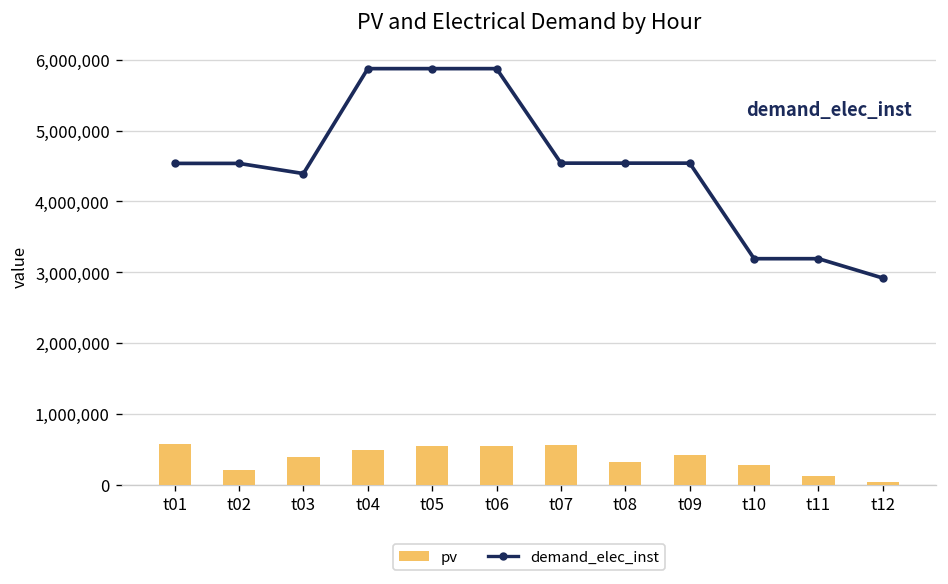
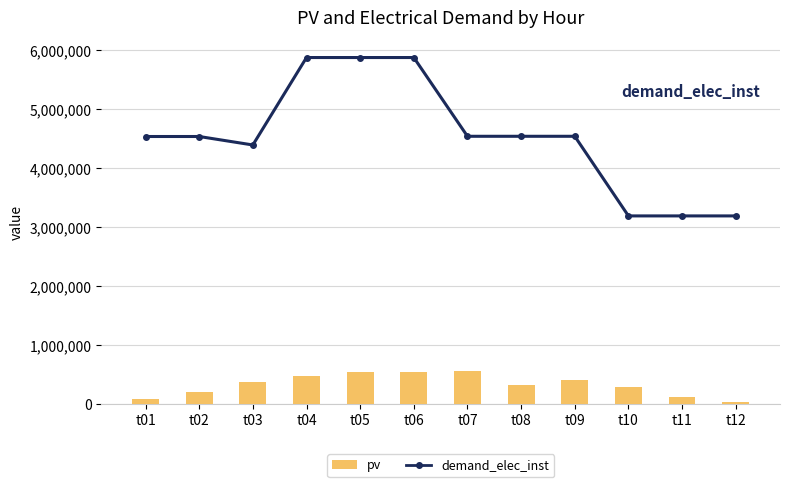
  {
    "demand_elec_inst": {
      "t01": "4,500,000",
      "t02": "4,500,000",
      "t03": "4,400,000",
      "t04": "5,900,000",
      "t05": "5,900,000",
      "t06": "5,900,000",
      "t07": "4,500,000",
      "t08": "4,500,000",
      "t09": "4,500,000",
      "t10": "3,200,000",
      "t11": "3,200,000",
-     "t12": "2,900,000"
+     "t12": "3,200,000"
    },
    "pv": {
-     "t01": "600,000",
+     "t01": "100,000",
      "t02": "200,000",
      "t03": "400,000",
      "t04": "500,000",
      "t05": "600,000",
      "t06": "500,000",
      "t07": "600,000",
      "t08": "300,000",
      "t09": "400,000",
      "t10": "300,000",
      "t11": "100,000"
    }
  }
